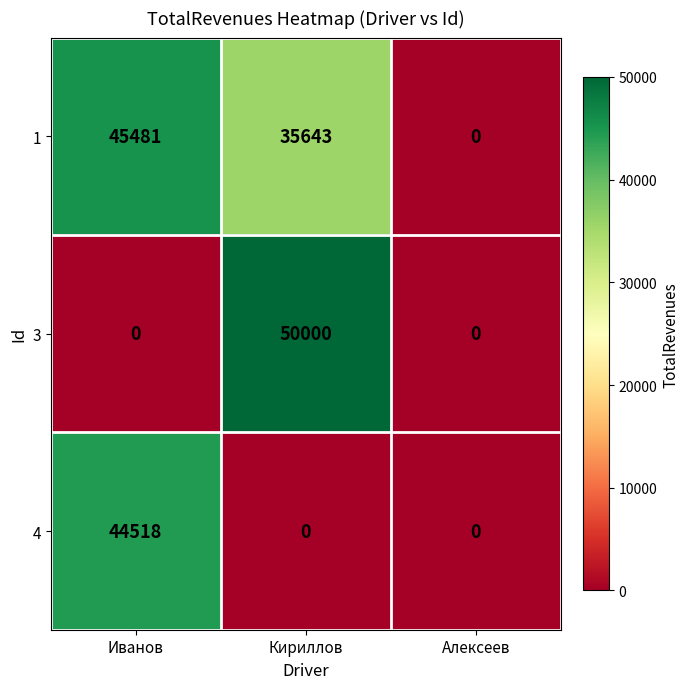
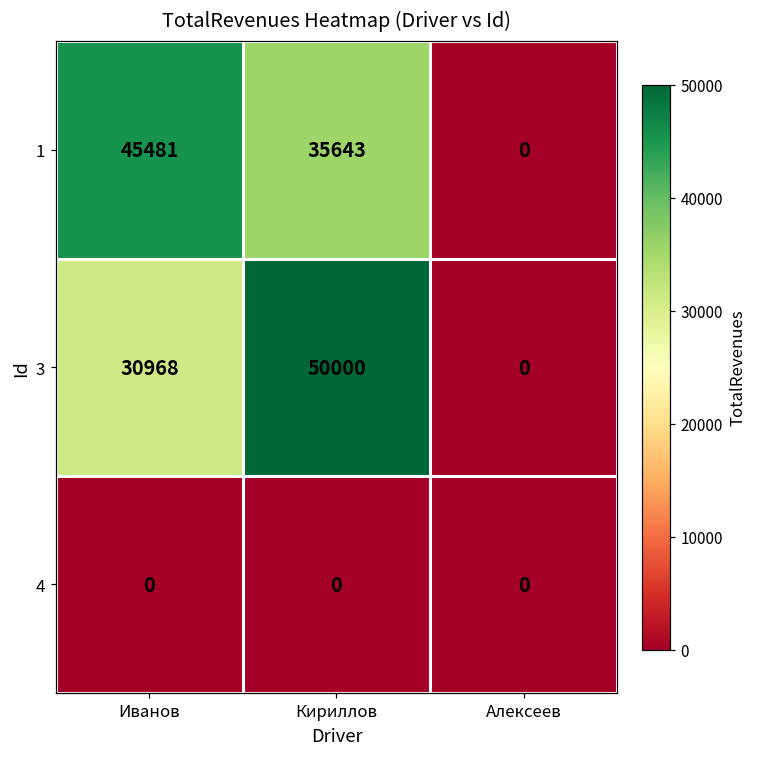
  {
    "1": {
      "Иванов": 45481,
      "Кириллов": 35643,
      "Алексеев": 0
    },
    "3": {
-     "Иванов": 0,
+     "Иванов": 30968,
      "Кириллов": 50000,
      "Алексеев": 0
    },
    "4": {
-     "Иванов": 44518,
+     "Иванов": 0,
      "Кириллов": 0,
      "Алексеев": 0
    }
  }
